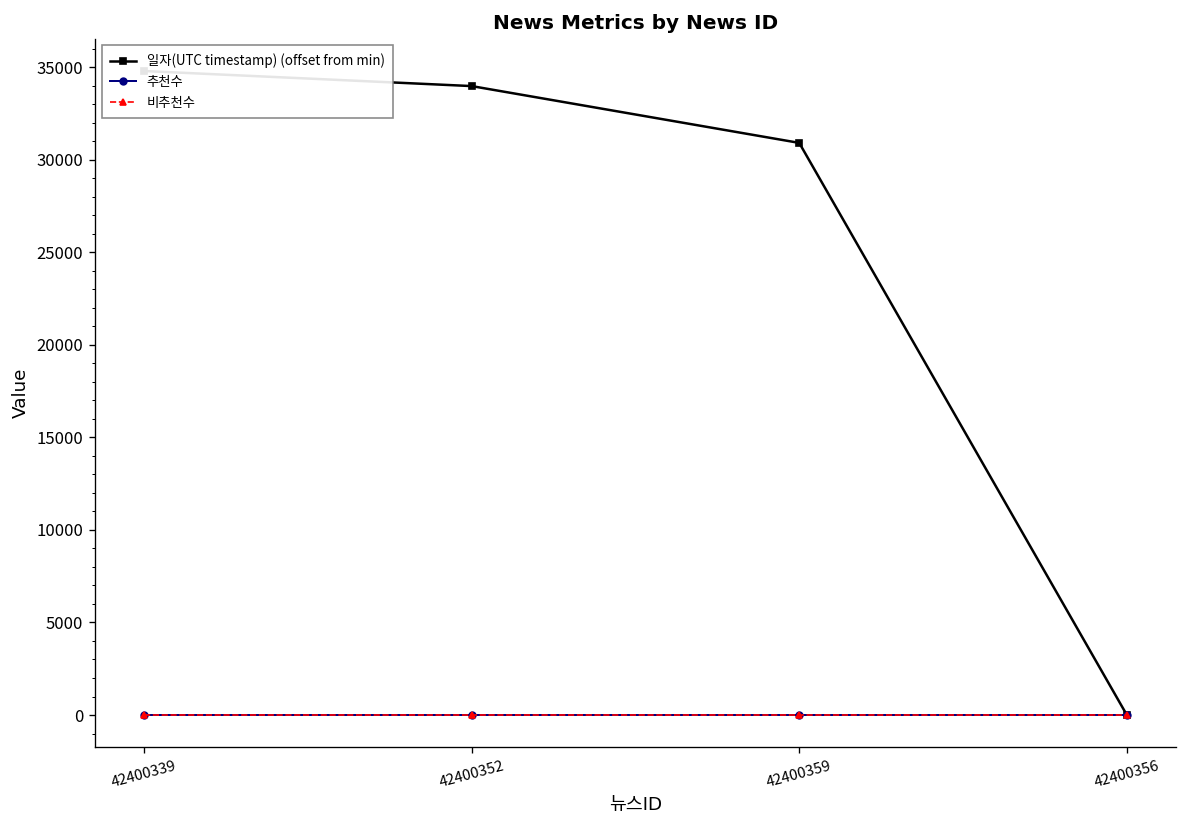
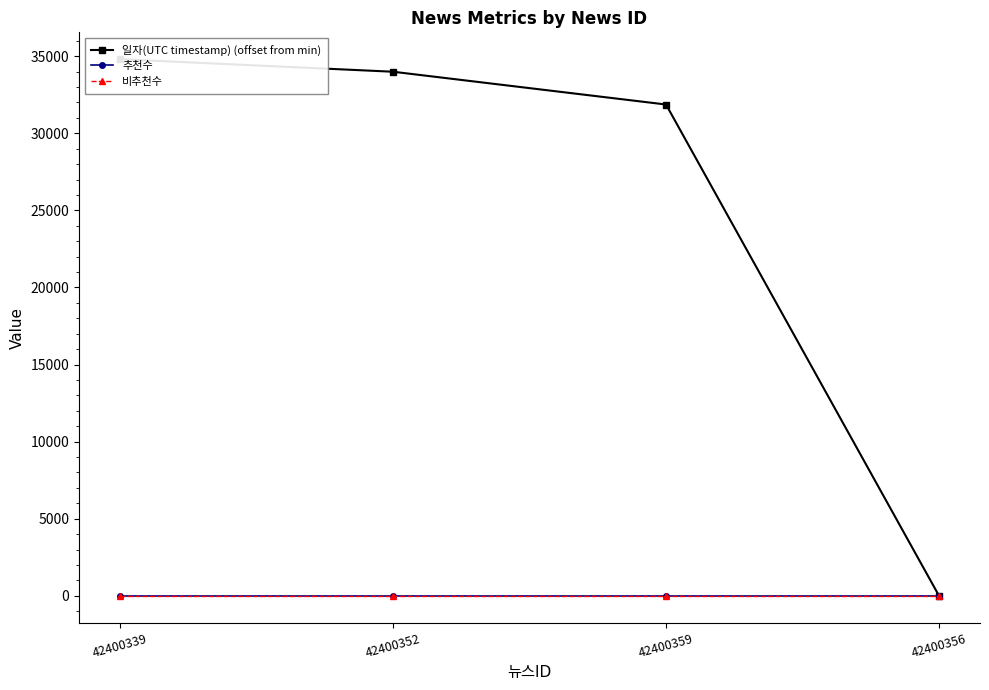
  {
    "일자(UTC timestamp) (offset from min)": {
      "42400352": 34000,
-     "42400359": 30900
+     "42400359": 31900
    },
    "비추천수": {
      "42400339": 0,
      "42400352": 0,
      "42400359": 0
    }
  }
